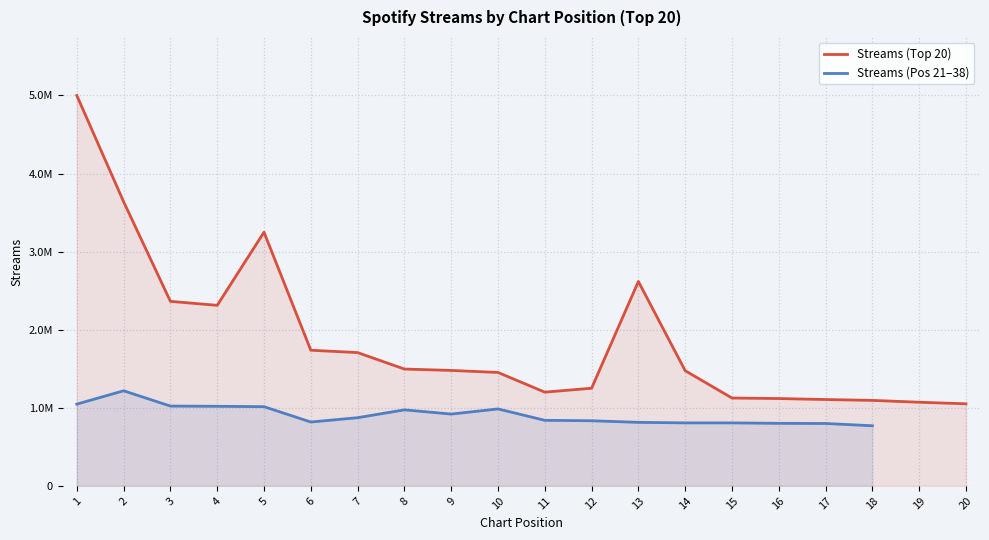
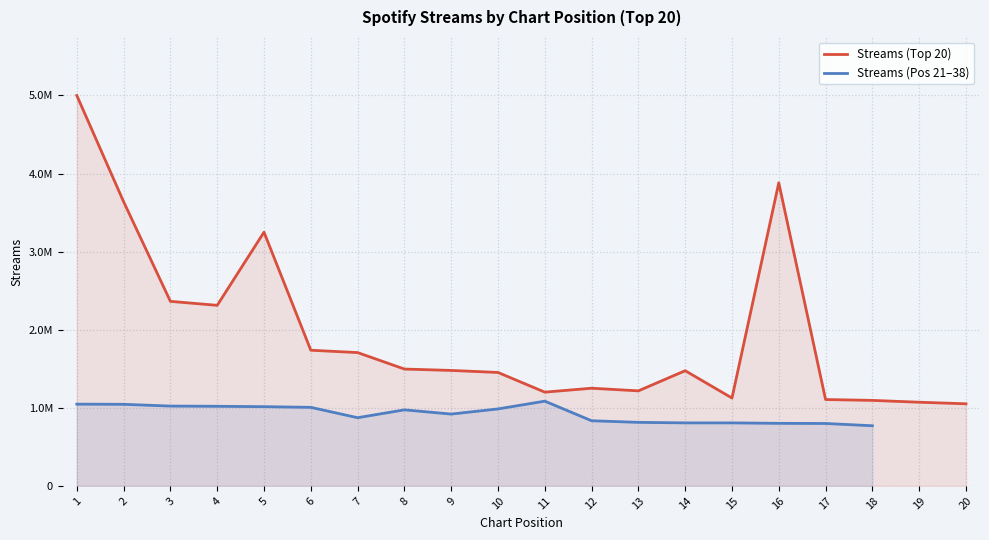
  {
    "Streams (Top 20)": {
      "1": 5000000,
      "2": 3600000,
      "3": 2400000,
      "4": 2300000,
      "5": 3200000,
      "6": 1700000,
      "7": 1700000,
      "8": 1500000,
      "9": 1500000,
      "10": 1500000,
      "11": 1200000,
      "12": 1300000,
-     "13": 2600000,
+     "13": 1200000,
      "14": 1500000,
      "15": 1100000,
-     "16": 1100000,
+     "16": 3900000,
      "17": 1100000,
      "18": 1100000,
      "19": 1100000,
      "20": 1100000
    },
    "Streams (Pos 21–38)": {
      "1": 1000000,
-     "2": 1200000,
+     "2": 1000000,
      "3": 1000000,
      "4": 1000000,
      "5": 1000000,
-     "6": 800000,
+     "6": 1000000,
      "7": 900000,
      "8": 1000000,
      "9": 900000,
      "10": 1000000,
-     "11": 800000,
+     "11": 1100000,
      "12": 800000,
      "13": 800000,
      "14": 800000,
      "15": 800000,
      "16": 800000,
      "17": 800000,
      "18": 800000
    }
  }
